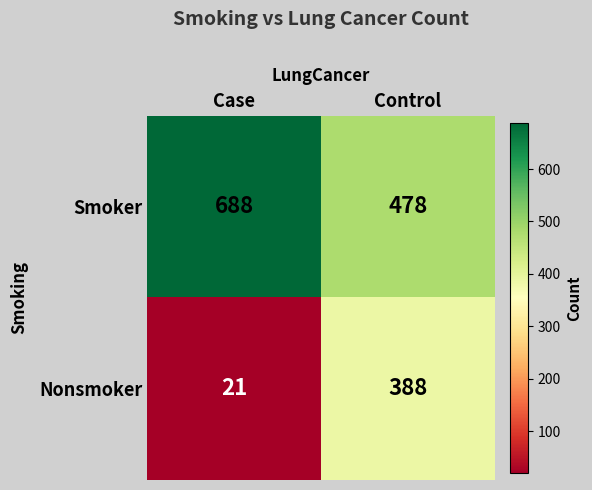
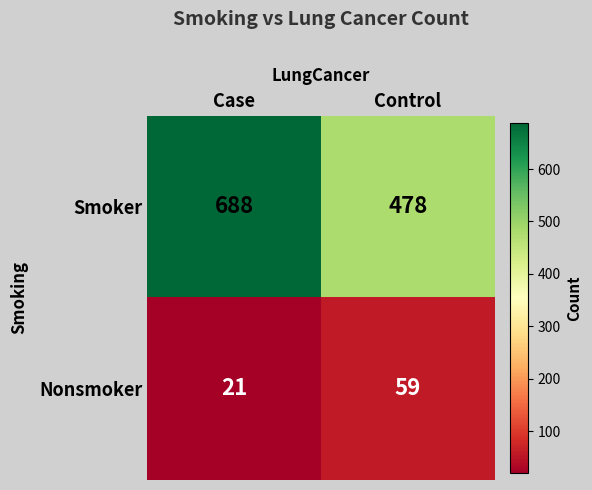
  {
    "Smoker": {
      "Case": 688,
      "Control": 478
    },
    "Nonsmoker": {
      "Case": 21,
-     "Control": 388
+     "Control": 59
    }
  }
